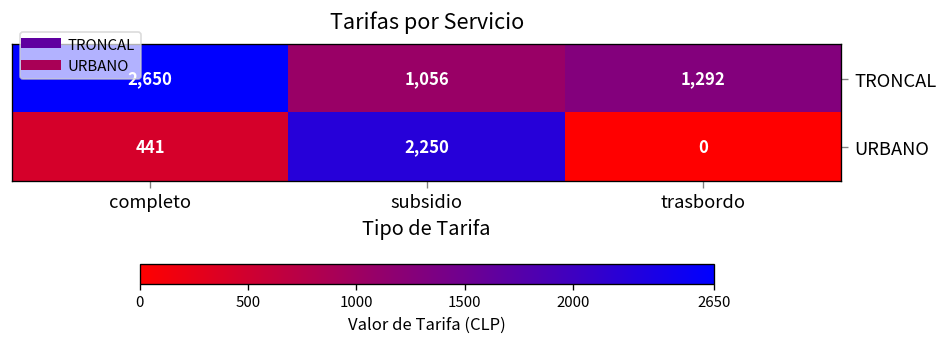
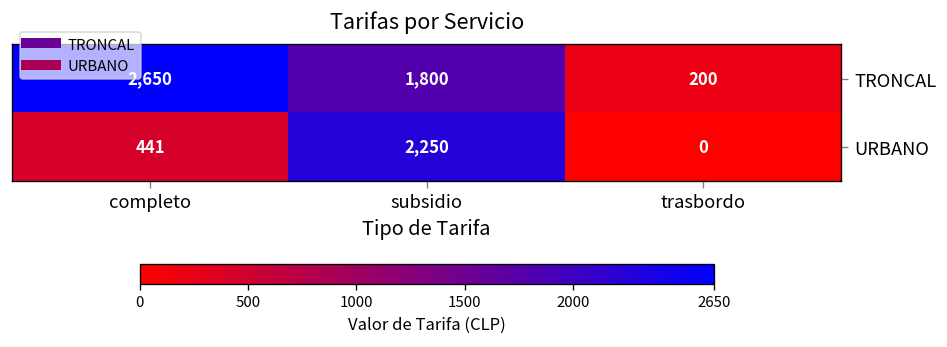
  {
    "TRONCAL": {
-     "subsidio": "1,056",
-     "trasbordo": "1,292"
+     "subsidio": "1,800",
+     "trasbordo": "200"
    },
    "URBANO": {
      "completo": "441",
      "subsidio": "2,250",
      "trasbordo": "0"
    }
  }
